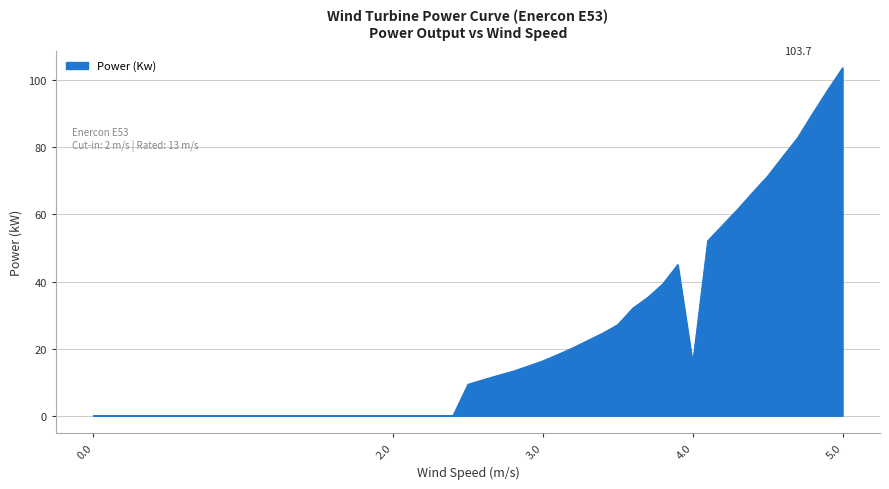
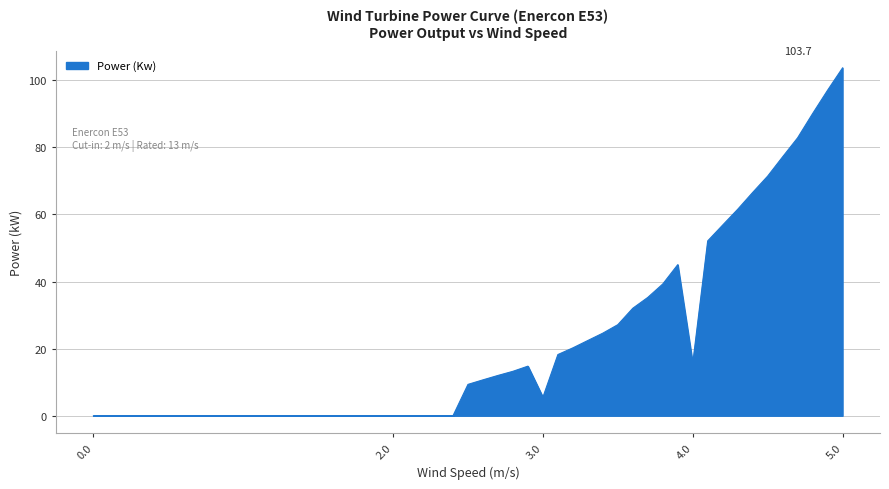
  {
    "0.0": 0,
    "2.0": 0,
-   "3.0": 16,
+   "3.0": 6,
    "4.0": 16,
    "5.0": 104
  }
